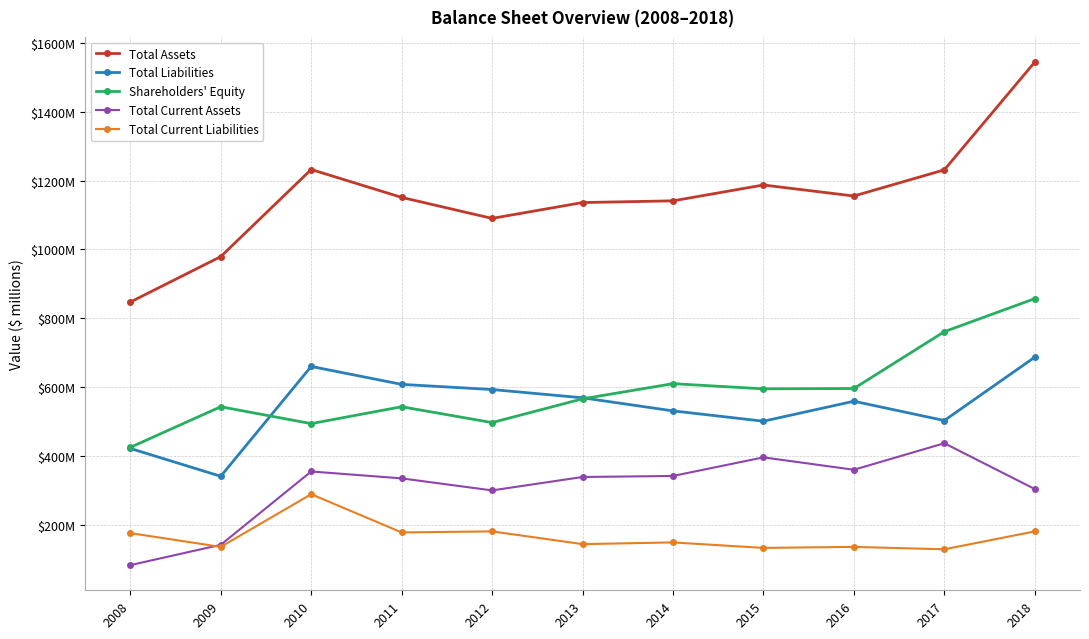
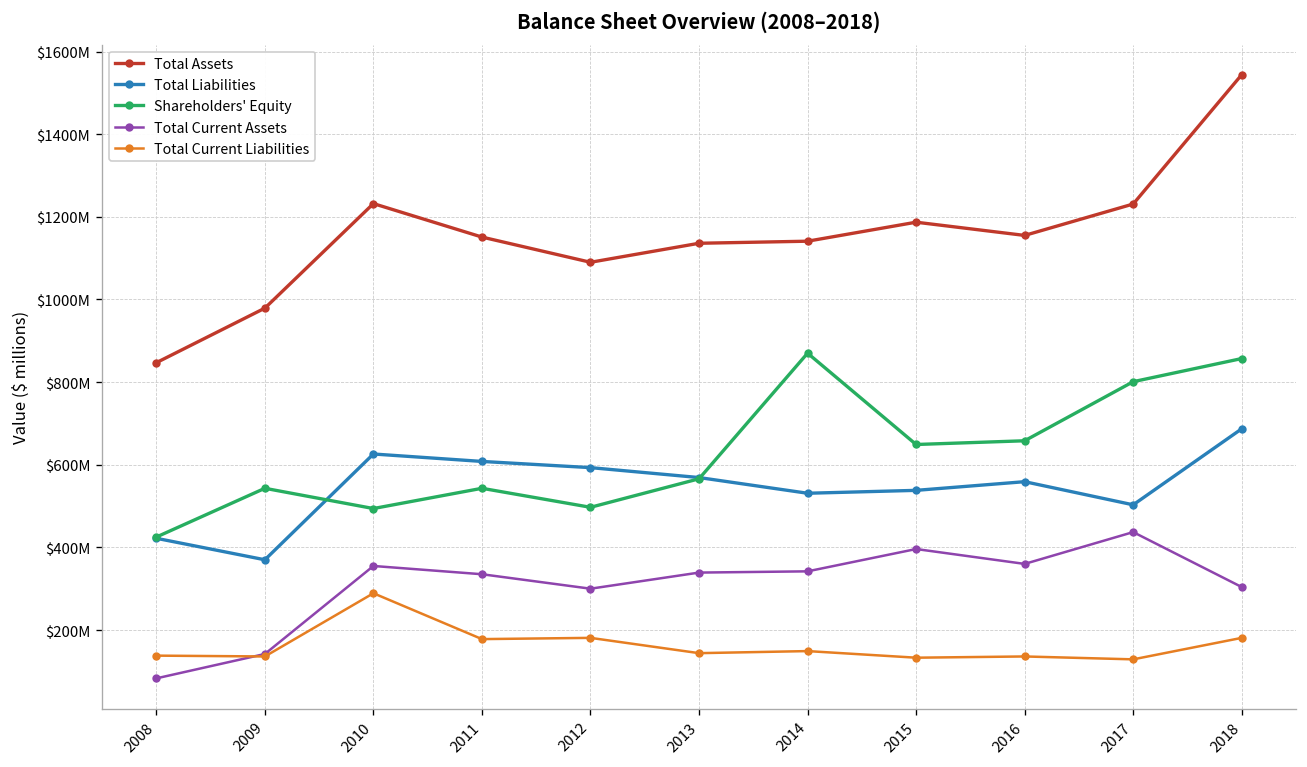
  {
    "Total Assets": {
      "2008": "$850000000",
      "2009": "$980000000",
      "2010": "$1230000000",
      "2011": "$1150000000",
      "2012": "$1090000000",
      "2013": "$1140000000",
      "2014": "$1140000000",
      "2015": "$1190000000",
      "2016": "$1160000000",
      "2017": "$1230000000",
      "2018": "$1540000000"
    },
    "Total Liabilities": {
-     "2009": "$340000000",
-     "2010": "$660000000",
+     "2009": "$370000000",
+     "2010": "$630000000",
      "2011": "$610000000",
      "2012": "$590000000",
      "2014": "$530000000",
-     "2015": "$500000000",
+     "2015": "$540000000",
      "2016": "$560000000",
      "2017": "$500000000",
      "2018": "$690000000"
    },
    "Shareholders' Equity": {
      "2009": "$540000000",
      "2010": "$490000000",
      "2011": "$540000000",
      "2012": "$500000000",
-     "2014": "$610000000",
-     "2015": "$600000000",
-     "2016": "$600000000",
-     "2017": "$760000000",
+     "2014": "$870000000",
+     "2015": "$650000000",
+     "2016": "$660000000",
+     "2017": "$800000000",
      "2018": "$860000000"
    },
    "Total Current Assets": {
      "2008": "$80000000",
      "2010": "$360000000",
      "2011": "$340000000",
      "2012": "$300000000",
      "2013": "$340000000",
      "2014": "$340000000",
      "2015": "$400000000",
      "2016": "$360000000",
      "2017": "$440000000",
      "2018": "$300000000"
    },
    "Total Current Liabilities": {
-     "2008": "$180000000",
+     "2008": "$140000000",
      "2010": "$290000000",
      "2011": "$180000000",
      "2012": "$180000000",
      "2013": "$140000000",
      "2014": "$150000000",
      "2015": "$130000000",
      "2016": "$140000000",
      "2017": "$130000000",
      "2018": "$180000000"
    }
  }
